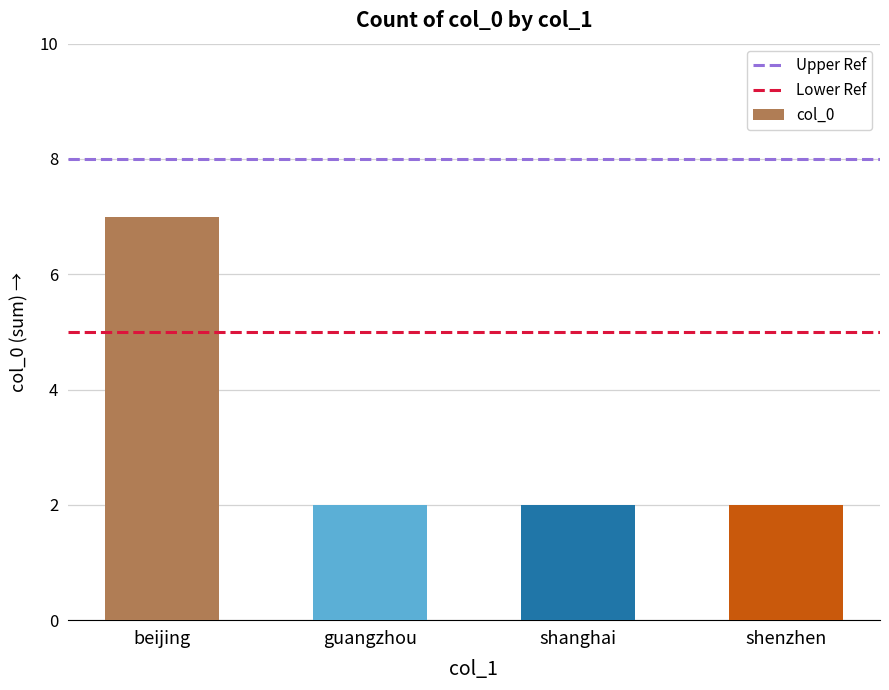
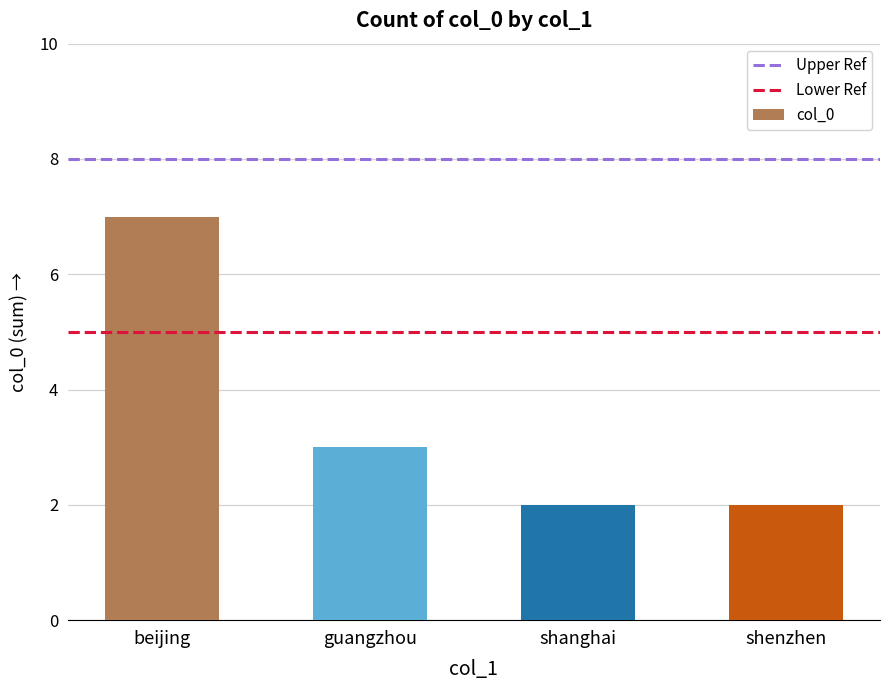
  {
    "beijing": 7,
-   "guangzhou": 2,
+   "guangzhou": 3,
    "shanghai": 2,
    "shenzhen": 2
  }
